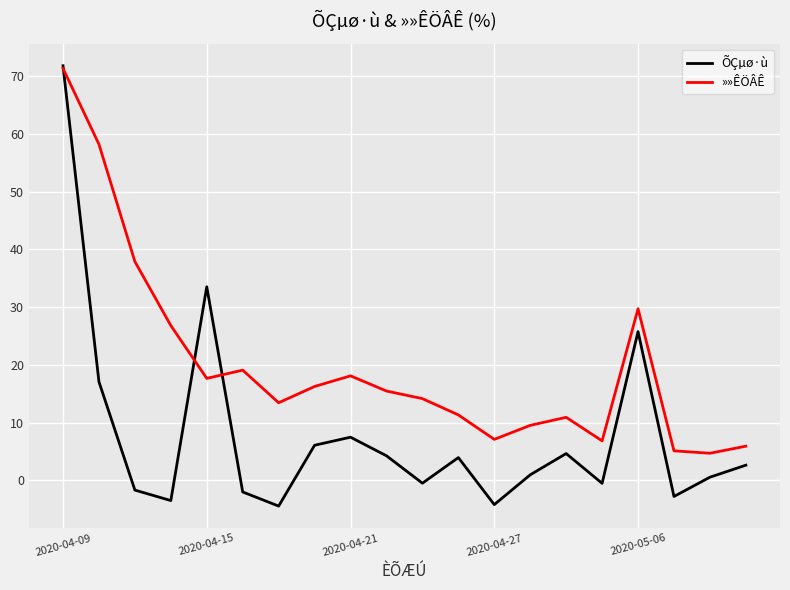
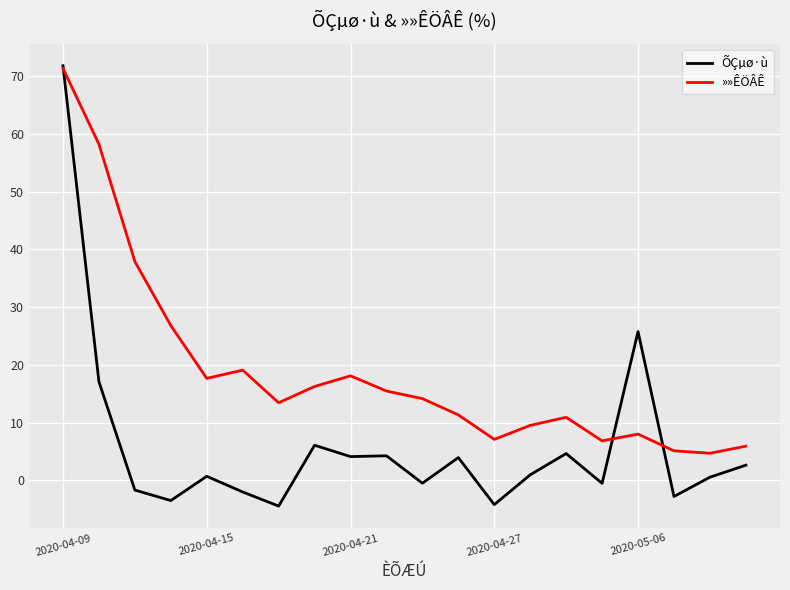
  {
    "ÕÇµø·ù": {
      "2020-04-09": 72,
-     "2020-04-15": 34,
-     "2020-04-21": 7,
+     "2020-04-15": 1,
+     "2020-04-21": 4,
      "2020-04-27": -4,
      "2020-05-06": 26
    },
    "»»ÊÖÂÊ": {
      "2020-04-09": 71,
      "2020-04-15": 18,
      "2020-04-21": 18,
      "2020-04-27": 7,
-     "2020-05-06": 30
+     "2020-05-06": 8
    }
  }
